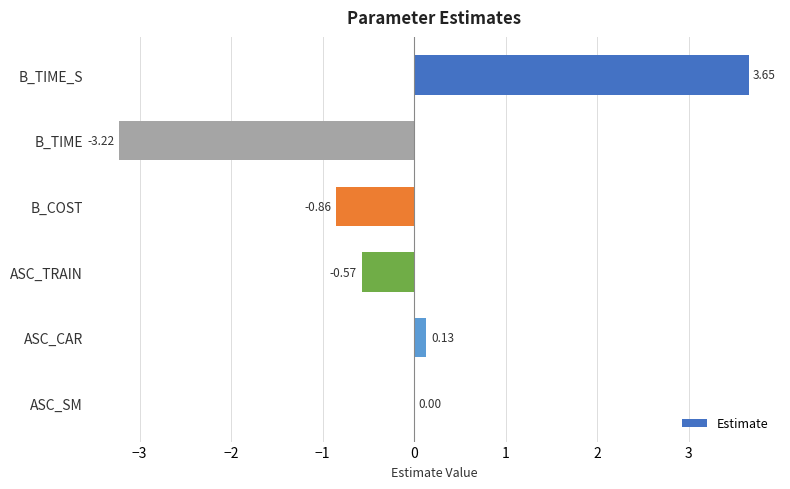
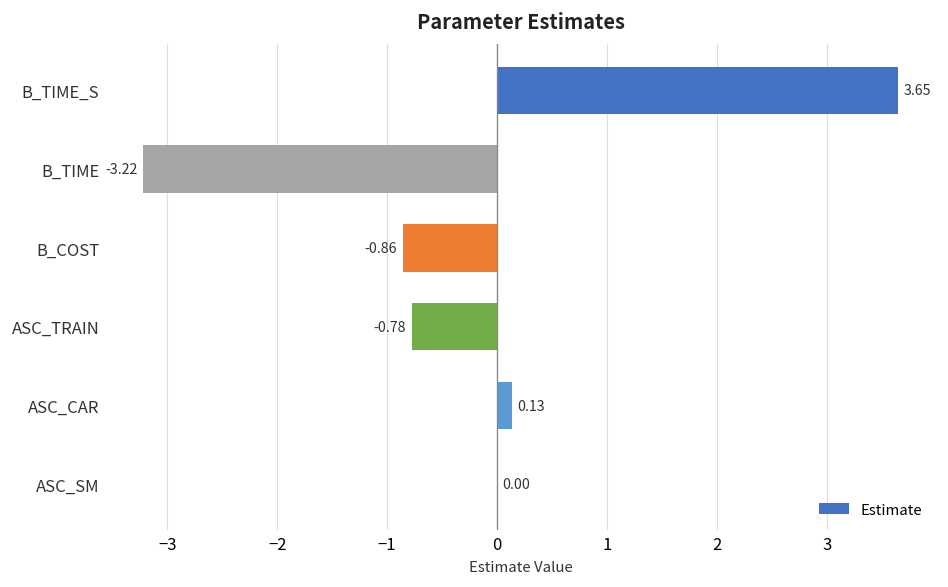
  {
    "B_TIME_S": 3.65,
    "B_TIME": -3.22,
    "B_COST": -0.86,
-   "ASC_TRAIN": -0.57,
+   "ASC_TRAIN": -0.78,
    "ASC_CAR": 0.13,
    "ASC_SM": 0.00
  }
